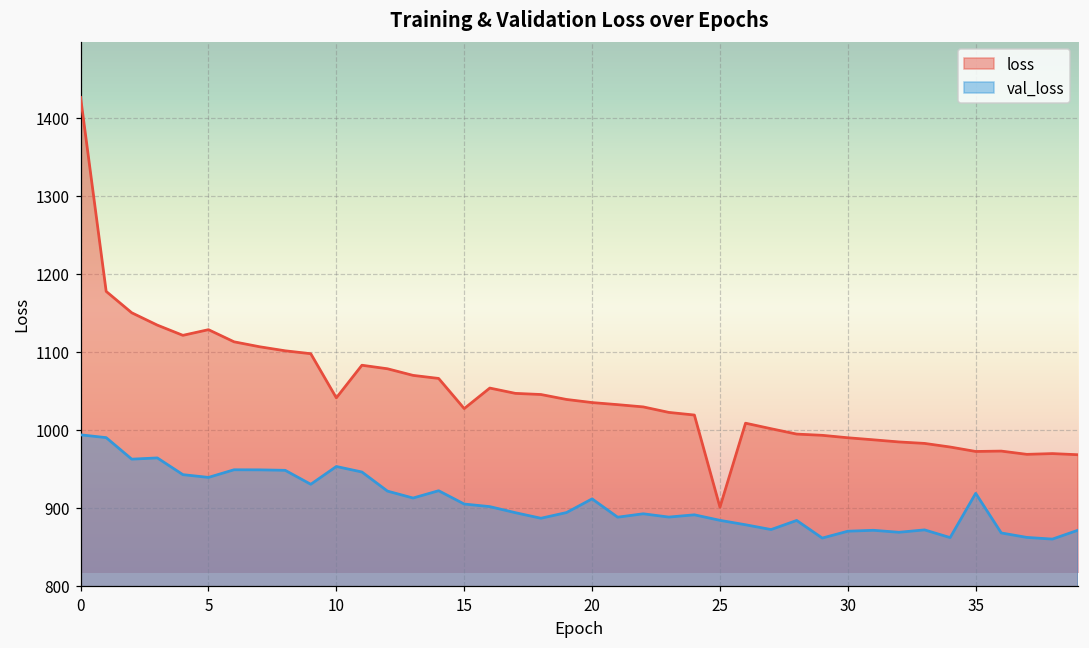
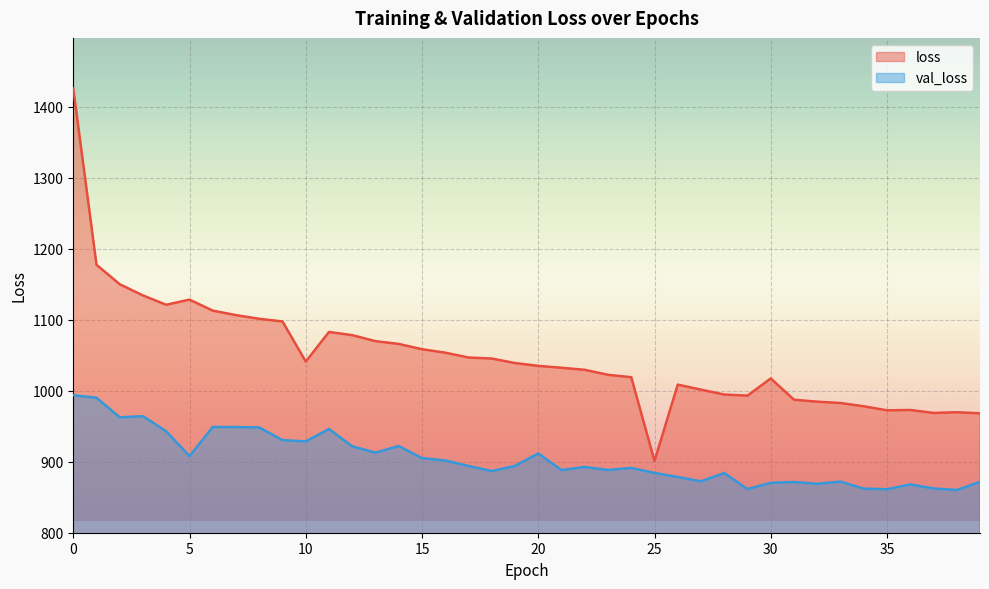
  {
    "loss": {
      "0": 1430,
      "5": 1130,
      "10": 1040,
-     "15": 1030,
+     "15": 1060,
      "20": 1030,
      "25": 900,
-     "30": 990,
+     "30": 1020,
      "35": 970
    },
    "val_loss": {
      "0": 990,
-     "5": 940,
-     "10": 950,
+     "5": 910,
+     "10": 930,
      "15": 900,
      "20": 910,
      "25": 880,
      "30": 870,
-     "35": 920
+     "35": 860
    }
  }
